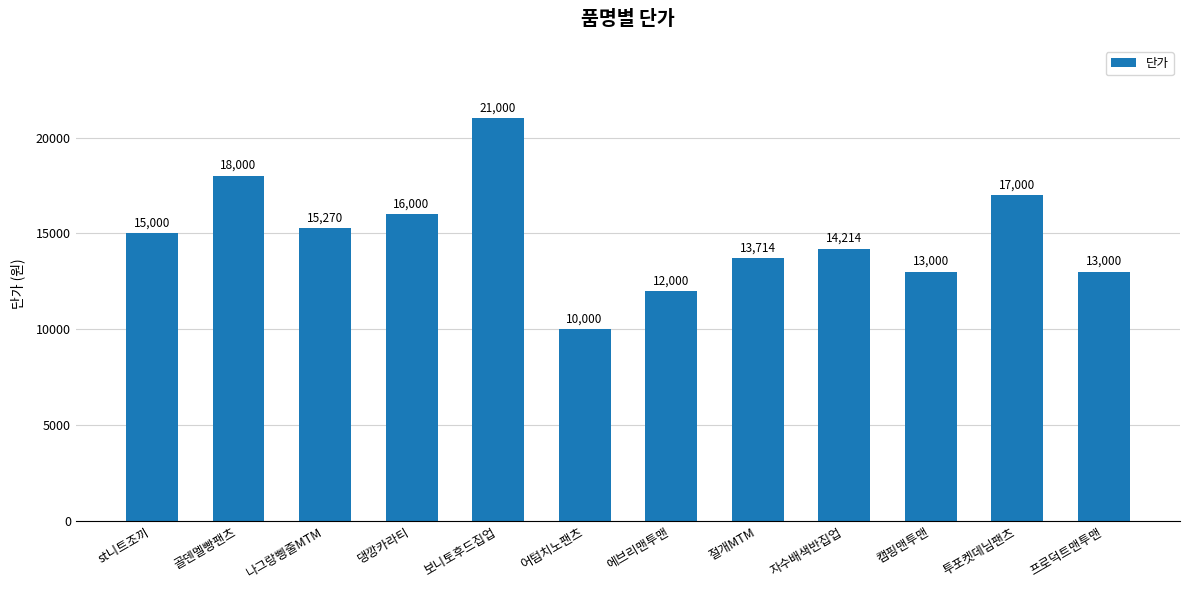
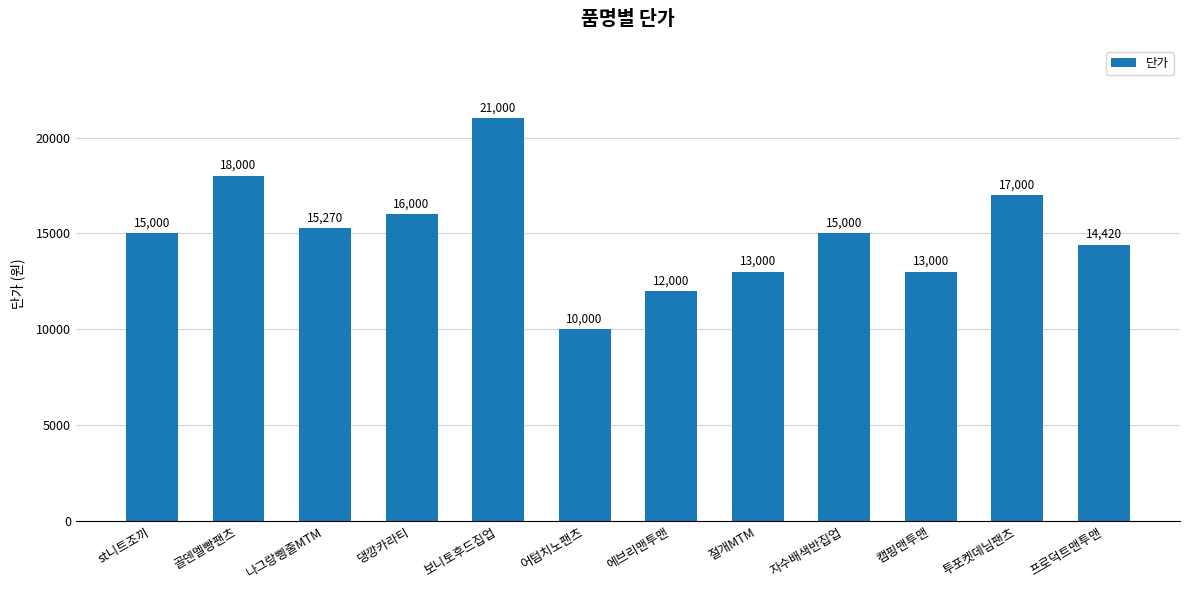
  {
    "st니트조끼": "15,000",
    "골덴멜빵팬츠": "18,000",
    "나그랑삥줄MTM": "15,270",
    "댕깡카라티": "16,000",
    "보니토후드집업": "21,000",
    "어텀치노팬츠": "10,000",
    "에브리맨투맨": "12,000",
-   "절개MTM": "13,714",
-   "자수배색반집업": "14,214",
+   "절개MTM": "13,000",
+   "자수배색반집업": "15,000",
    "캠핑맨투맨": "13,000",
    "투포켓데님팬츠": "17,000",
-   "프로덕트맨투맨": "13,000"
+   "프로덕트맨투맨": "14,420"
  }
